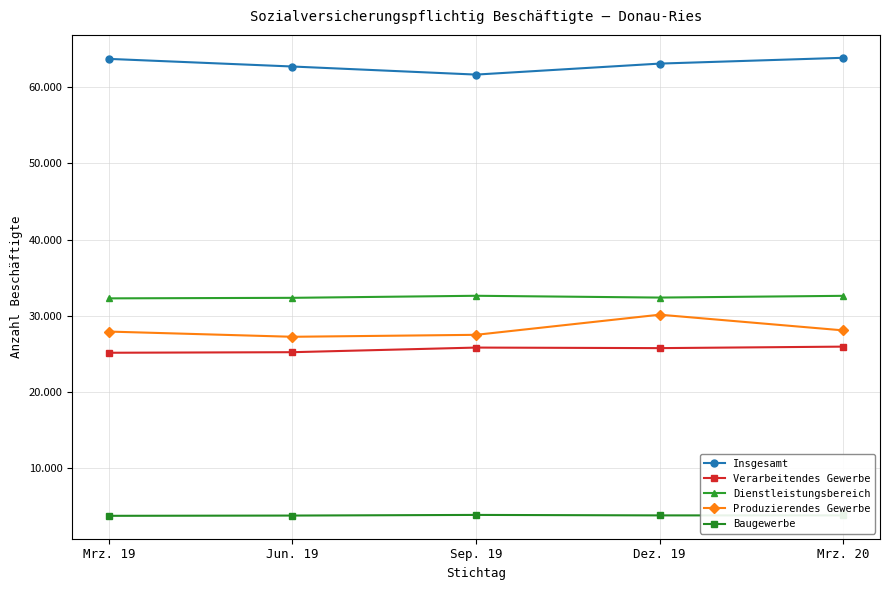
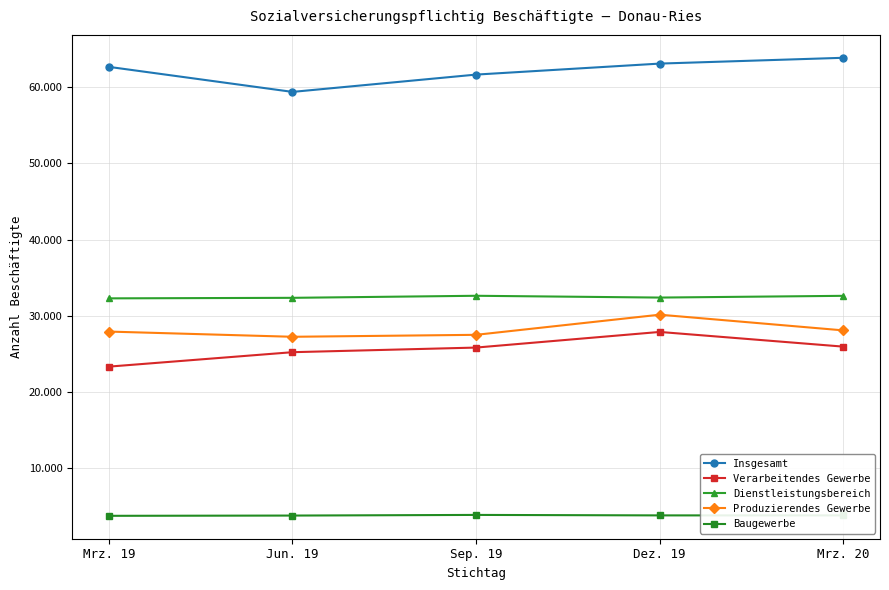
  {
    "Insgesamt": {
-     "Mrz. 19": 64,
-     "Jun. 19": 63,
+     "Mrz. 19": 63,
+     "Jun. 19": 59,
      "Sep. 19": 62,
      "Dez. 19": 63,
      "Mrz. 20": 64
    },
    "Verarbeitendes Gewerbe": {
-     "Mrz. 19": 25,
+     "Mrz. 19": 23,
      "Jun. 19": 25,
      "Sep. 19": 26,
-     "Dez. 19": 26,
+     "Dez. 19": 28,
      "Mrz. 20": 26
    },
    "Produzierendes Gewerbe": {
      "Mrz. 19": 28,
      "Jun. 19": 27,
      "Sep. 19": 28,
      "Dez. 19": 30,
      "Mrz. 20": 28
    }
  }
